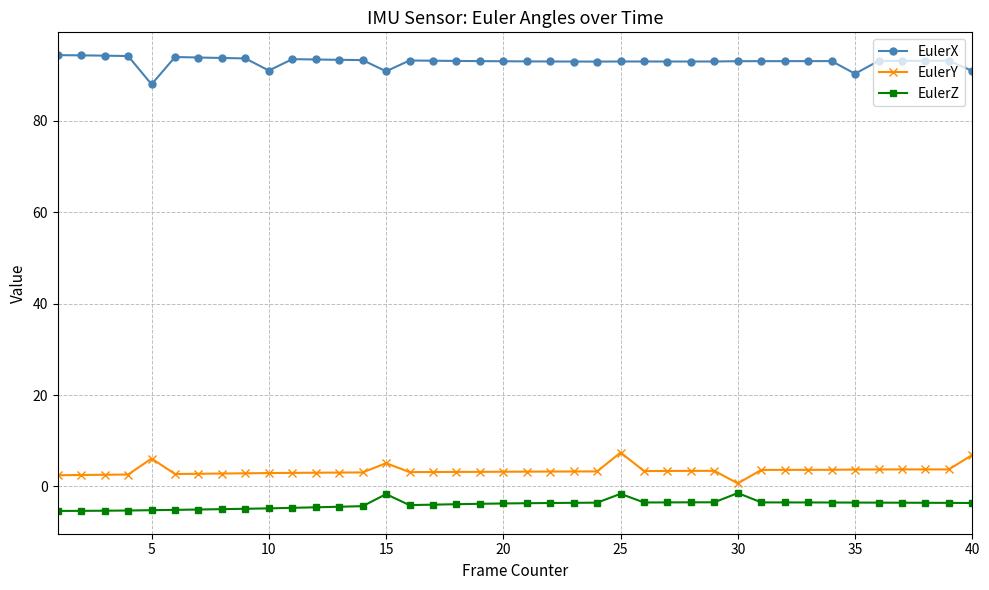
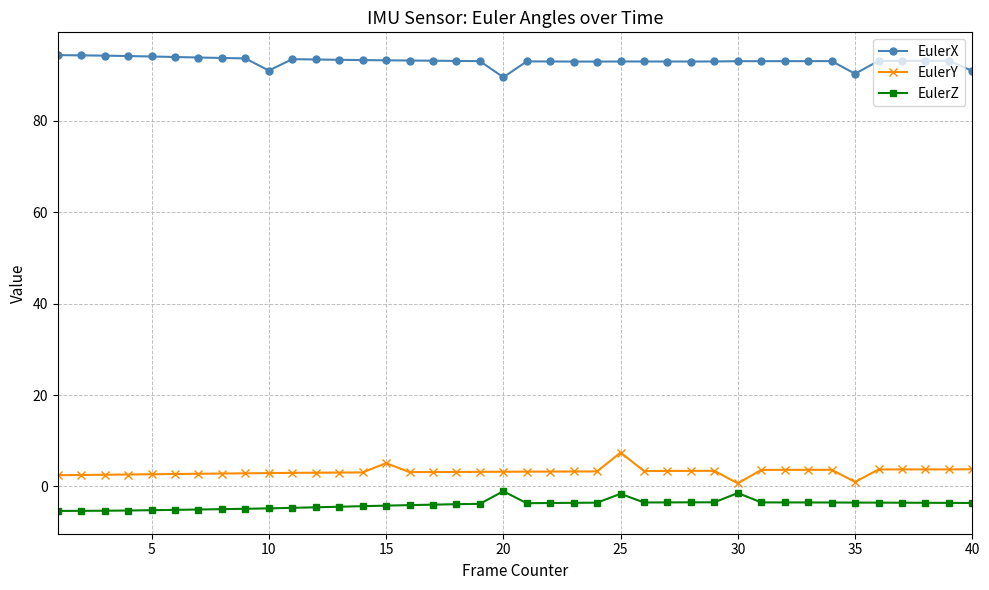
  {
    "EulerX": {
-     "5": 88,
+     "5": 94,
      "10": 91,
-     "15": 91,
-     "20": 93,
+     "15": 93,
+     "20": 90,
      "25": 93,
      "30": 93,
      "35": 90,
      "40": 91
    },
    "EulerY": {
-     "5": 6,
+     "5": 3,
      "10": 3,
      "15": 5,
      "20": 3,
      "25": 7,
      "30": 1,
-     "35": 4,
-     "40": 7
+     "35": 1,
+     "40": 4
    },
    "EulerZ": {
      "5": -5,
      "10": -5,
-     "15": -2,
-     "20": -4,
+     "15": -4,
+     "20": -1,
      "25": -2,
      "30": -1,
      "35": -4,
      "40": -4
    }
  }
